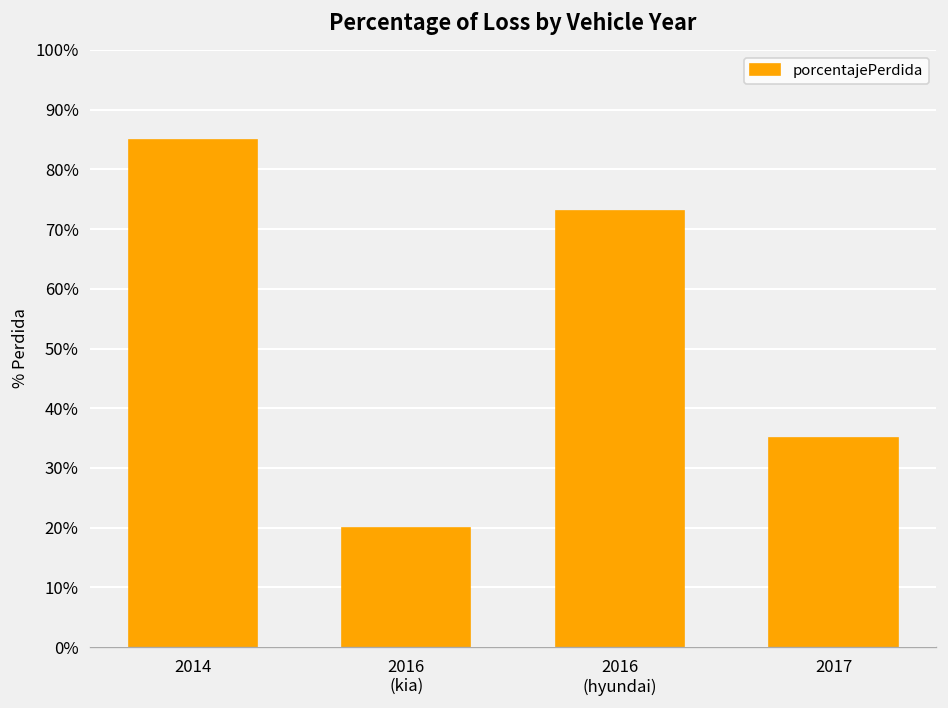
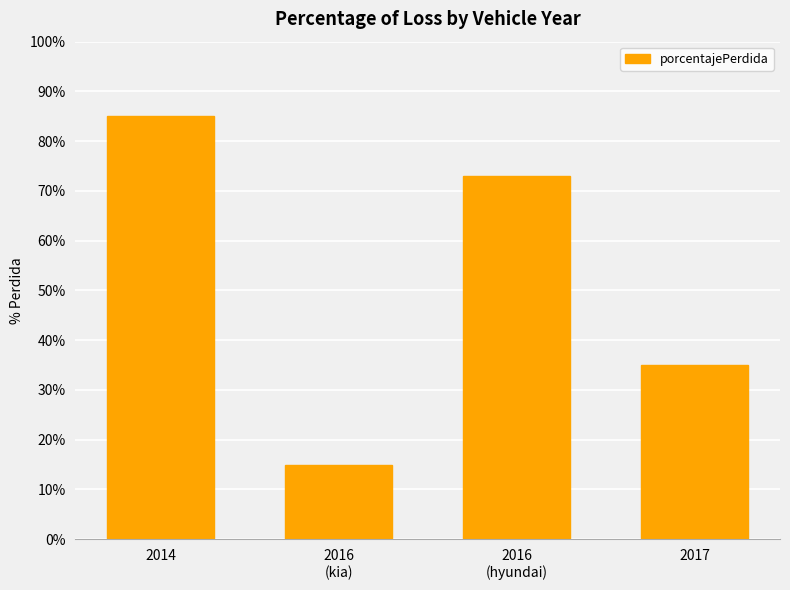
  {
    "2014": "85%",
-   "2016 (kia)": "20%",
+   "2016 (kia)": "15%",
    "2016 (hyundai)": "73%",
    "2017": "35%"
  }
